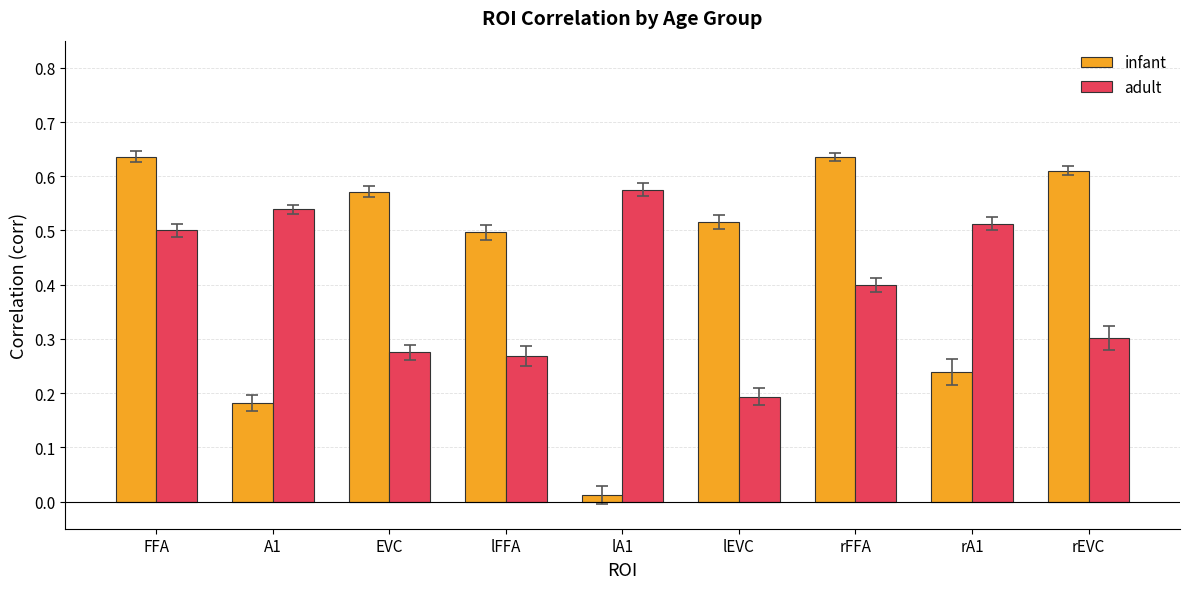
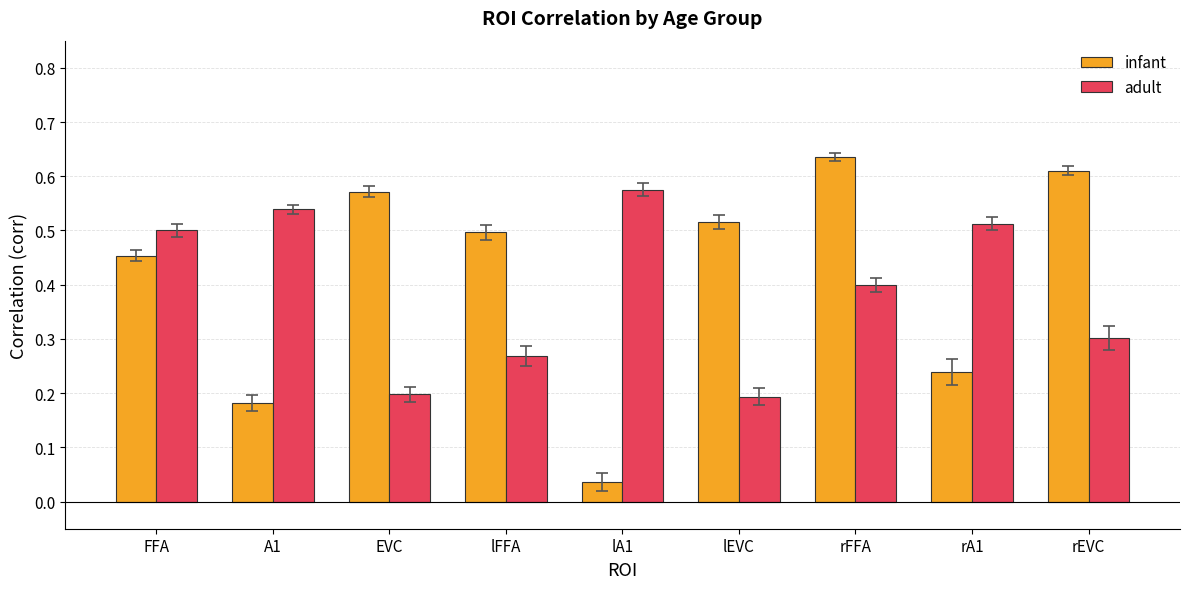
  {
    "infant": {
-     "FFA": 0.64,
+     "FFA": 0.45,
      "A1": 0.18,
      "EVC": 0.57,
      "lFFA": 0.50,
-     "lA1": 0.01,
+     "lA1": 0.04,
      "lEVC": 0.52,
      "rFFA": 0.64,
      "rA1": 0.24,
      "rEVC": 0.61
    },
    "adult": {
      "FFA": 0.50,
      "A1": 0.54,
-     "EVC": 0.28,
+     "EVC": 0.20,
      "lFFA": 0.27,
      "lA1": 0.58,
      "lEVC": 0.19,
      "rFFA": 0.40,
      "rA1": 0.51,
      "rEVC": 0.30
    }
  }
